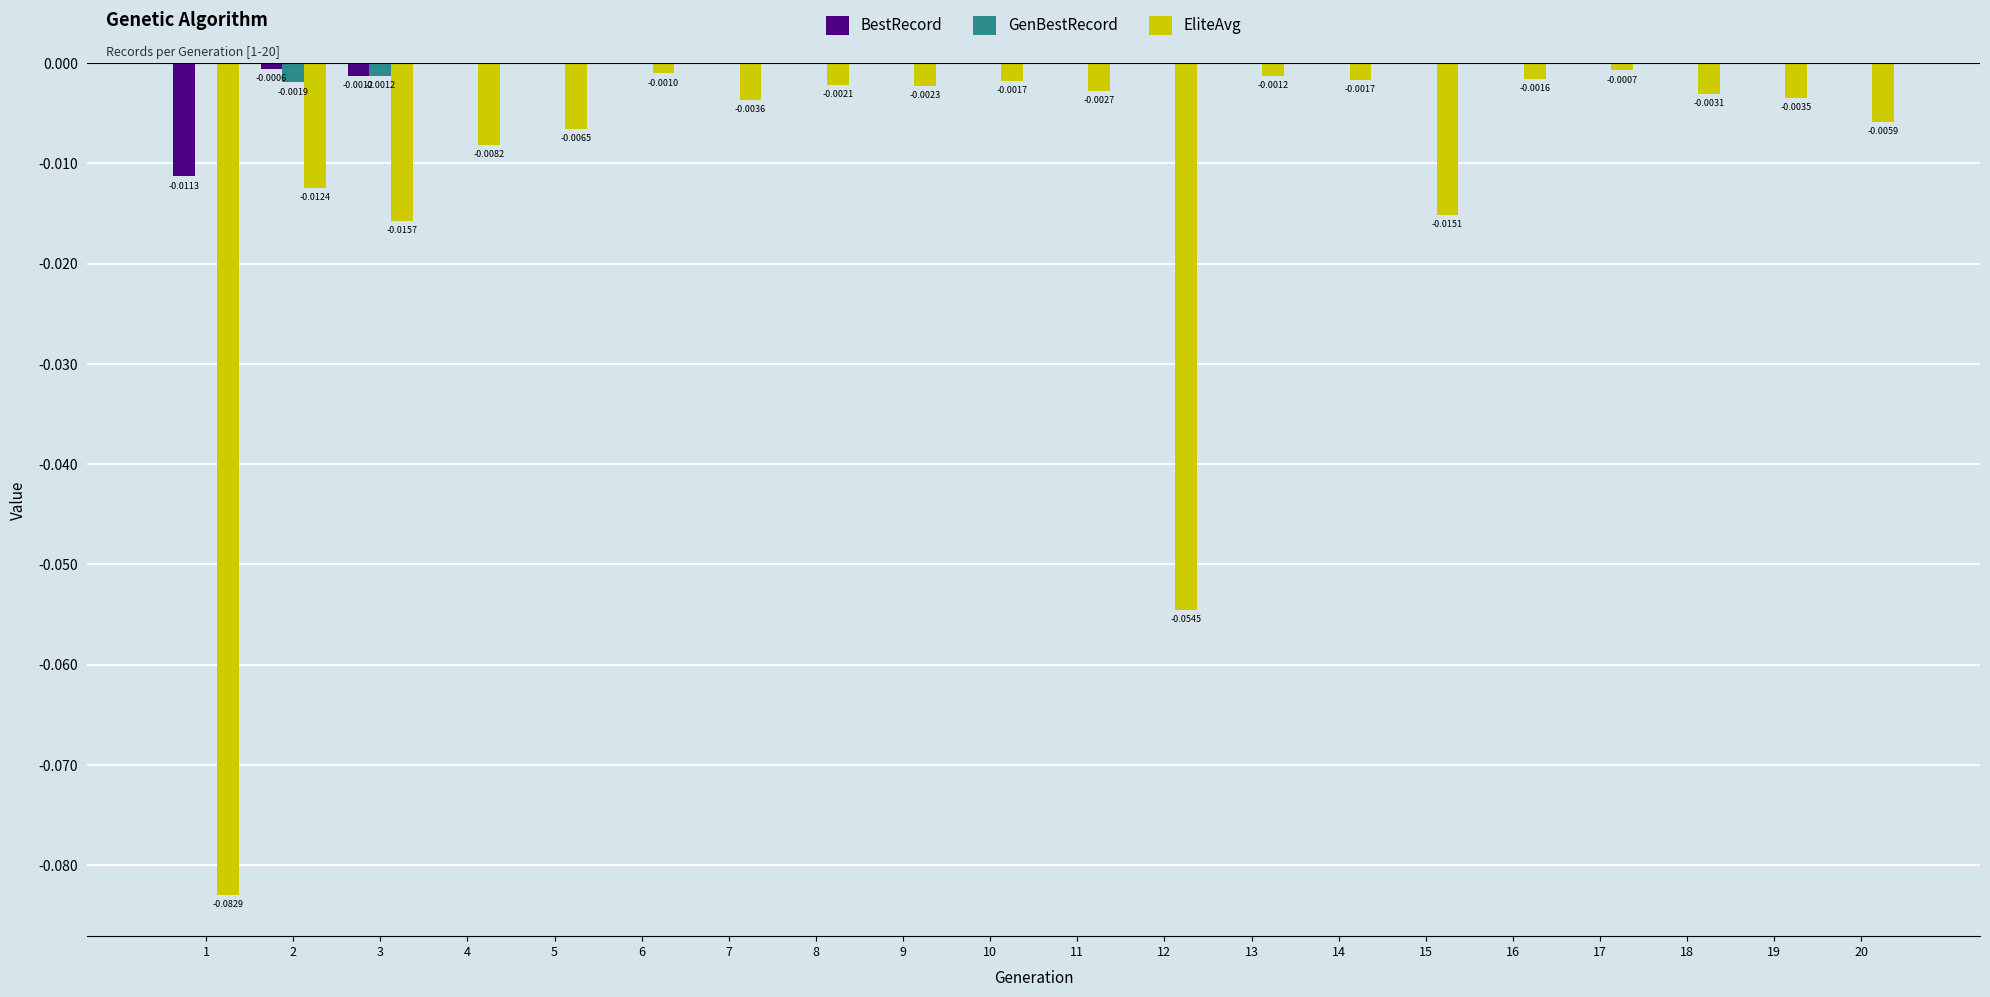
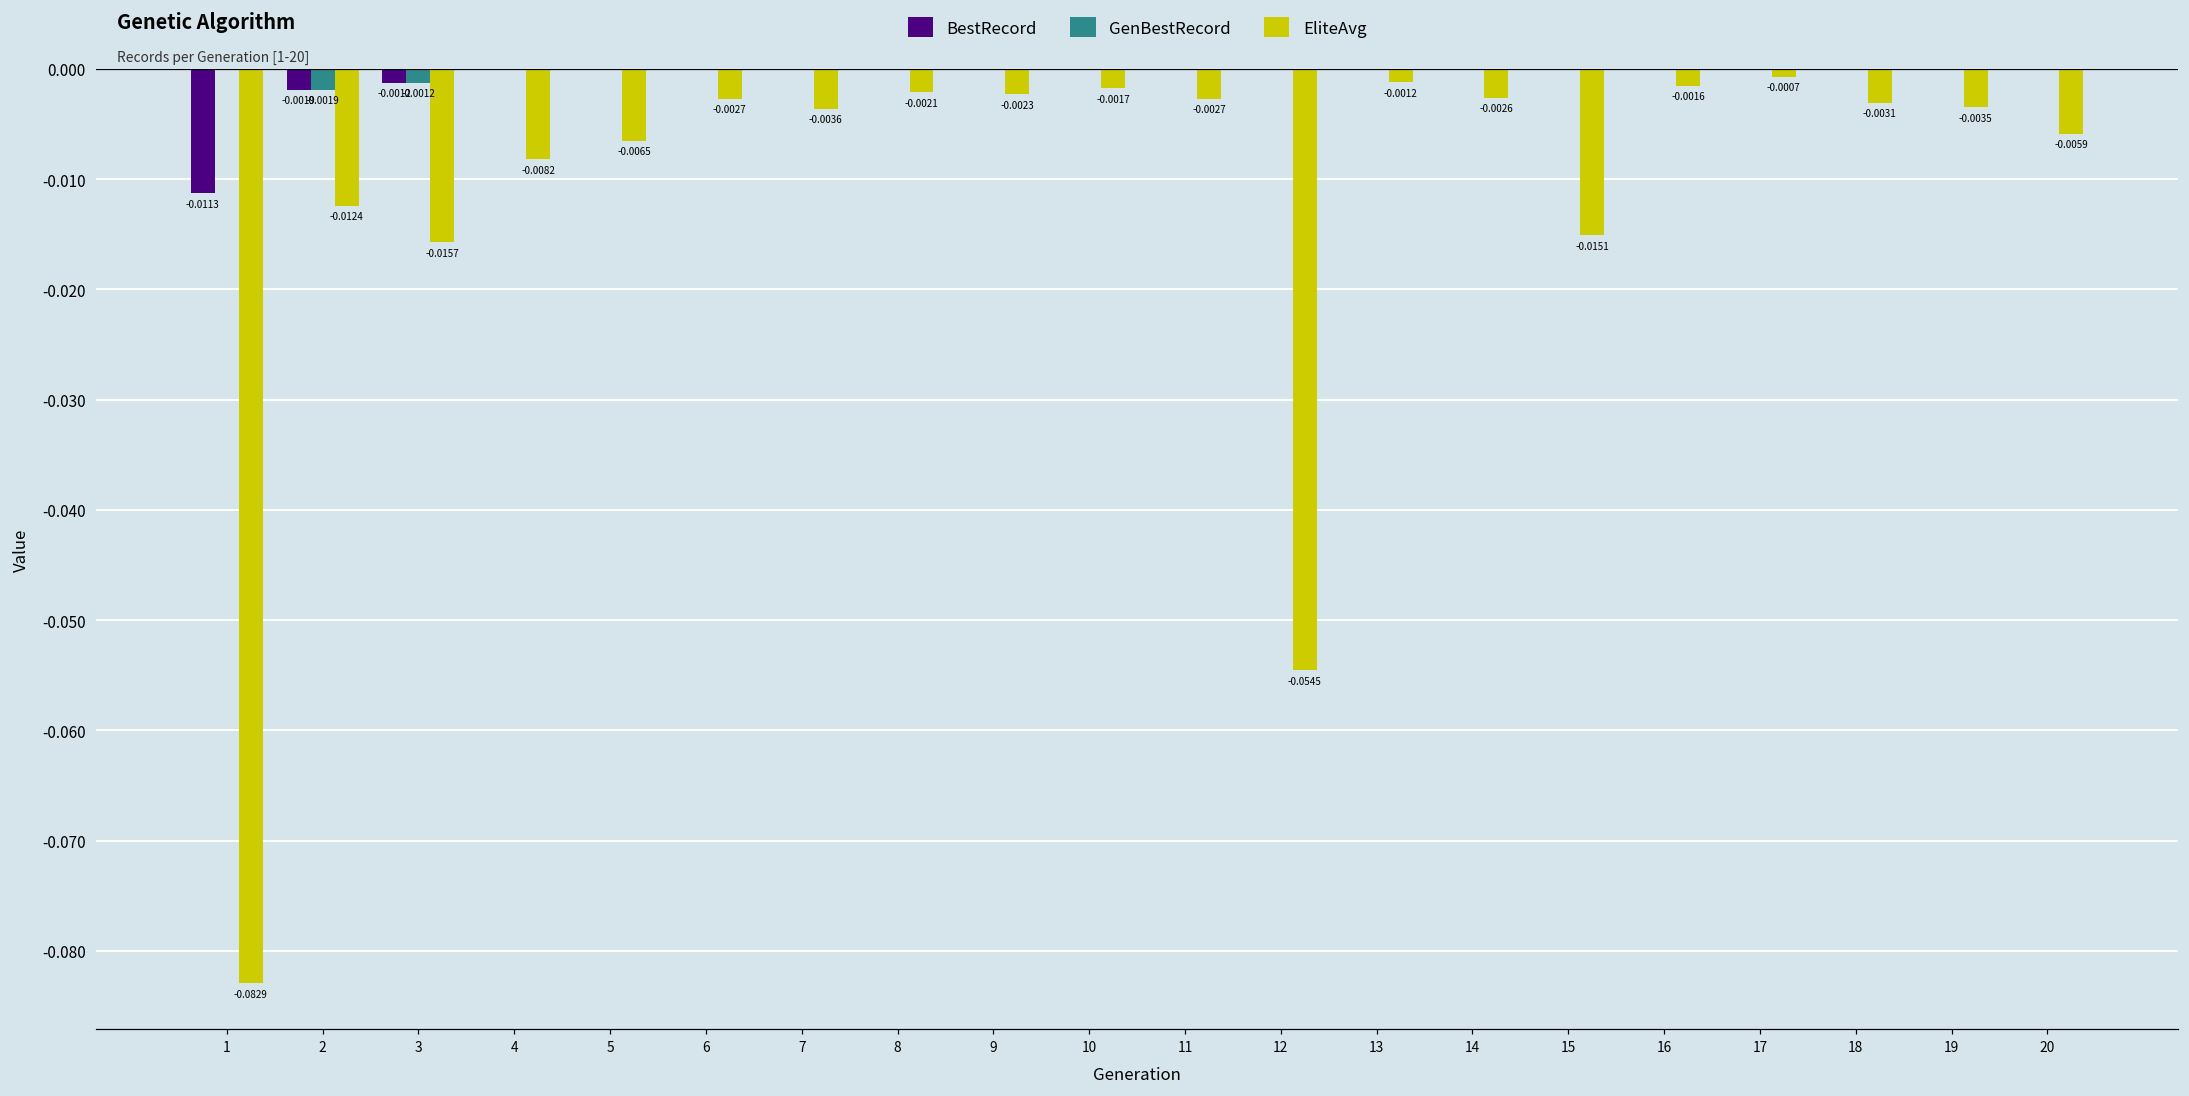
  {
    "BestRecord": {
      "1": -0.0113,
-     "2": -0.0006
+     "2": -0.0019
    },
    "GenBestRecord": {
      "4": 0.0000,
      "5": 0.0000,
      "6": 0.0000,
      "7": 0.0000,
      "8": 0.0000,
      "9": 0.0000,
      "10": 0.0000,
      "11": 0.0000,
      "12": 0.0000,
      "13": 0.0000,
      "14": 0.0000,
      "15": 0.0000,
      "16": 0.0000,
      "17": 0.0000,
      "18": 0.0000,
      "19": 0.0000,
      "20": 0.0000
    },
    "EliteAvg": {
      "1": -0.0829,
      "2": -0.0124,
      "3": -0.0157,
      "4": -0.0082,
      "5": -0.0065,
-     "6": -0.0010,
+     "6": -0.0027,
      "7": -0.0036,
      "8": -0.0021,
      "9": -0.0023,
      "10": -0.0017,
      "11": -0.0027,
      "12": -0.0545,
      "13": -0.0012,
-     "14": -0.0017,
+     "14": -0.0026,
      "15": -0.0151,
      "16": -0.0016,
      "17": -0.0007,
      "18": -0.0031,
      "19": -0.0035,
      "20": -0.0059
    }
  }
